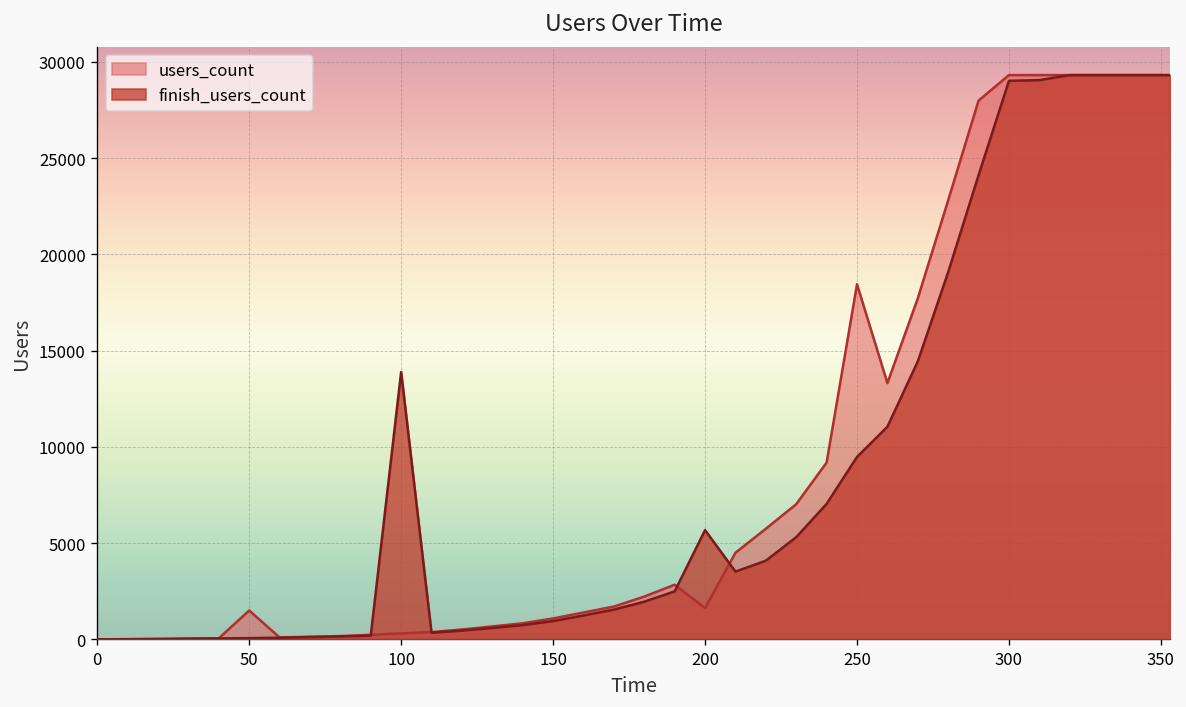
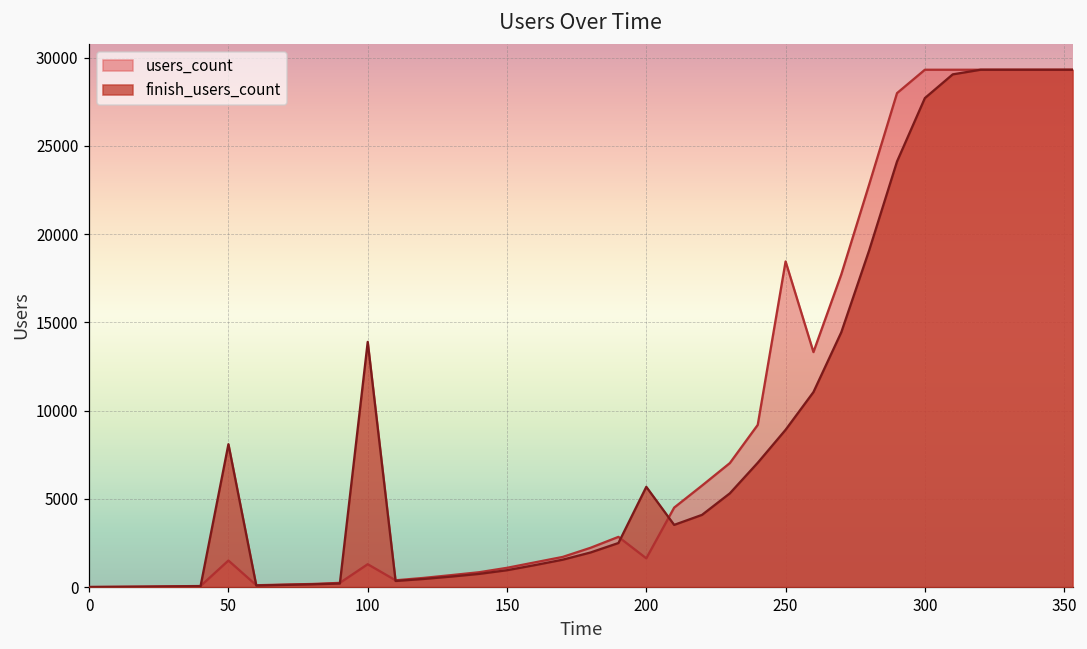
  {
    "users_count": {
      "50": 1500,
-     "100": 300,
+     "100": 1300,
      "200": 1600,
      "250": 18400,
      "300": 29300
    },
    "finish_users_count": {
-     "50": 100,
+     "50": 8100,
      "100": 13900,
      "200": 5700,
-     "250": 9500,
-     "300": 29000
+     "250": 8900,
+     "300": 27700
    }
  }
